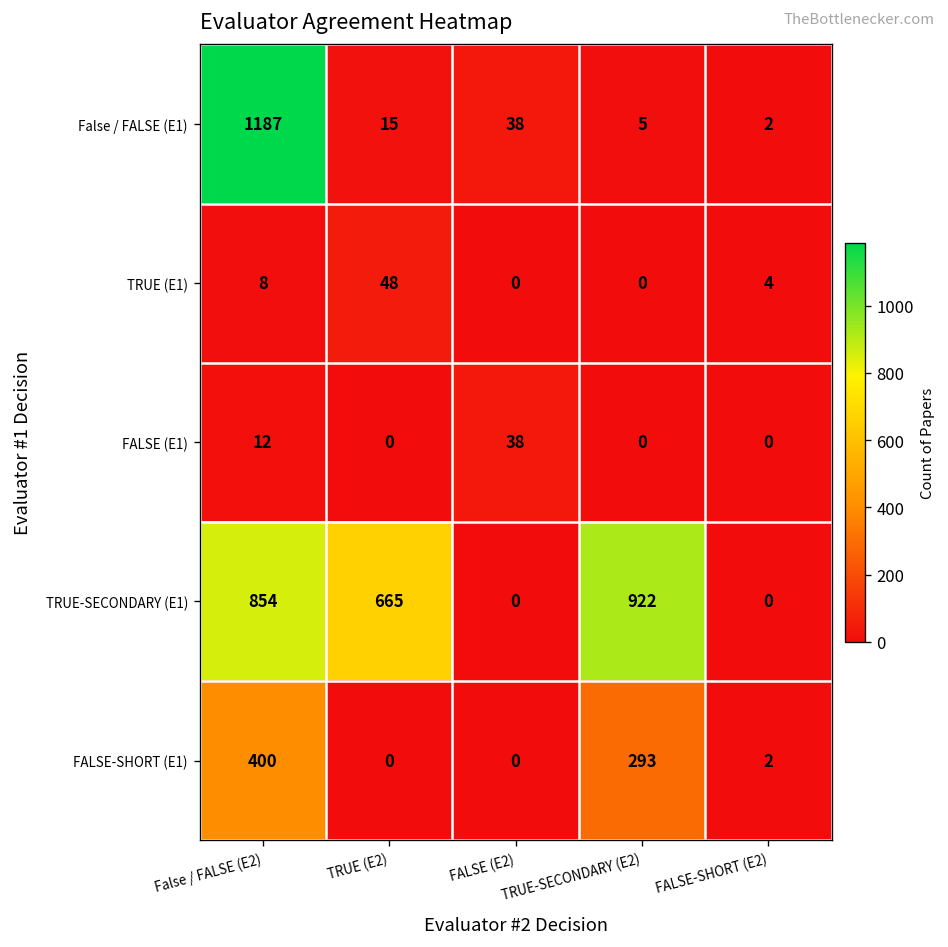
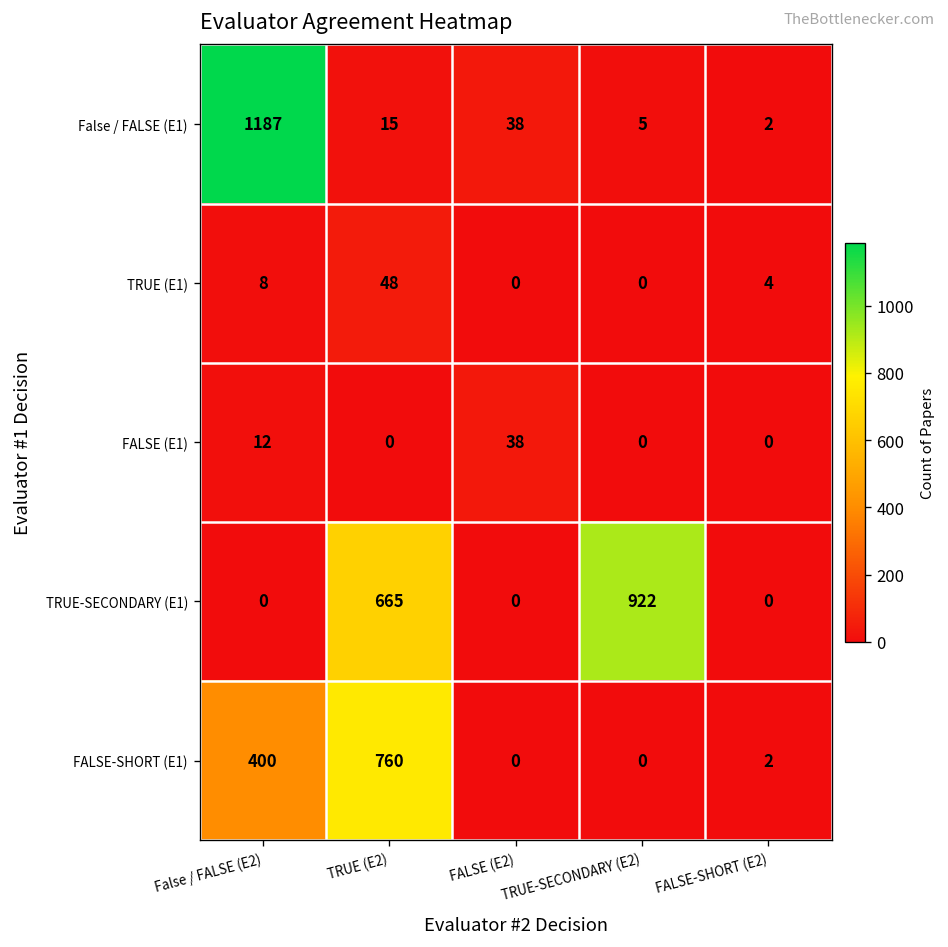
  {
    "False / FALSE (E1)": {
      "False / FALSE (E2)": 1187,
      "TRUE (E2)": 15,
      "FALSE (E2)": 38,
      "TRUE-SECONDARY (E2)": 5,
      "FALSE-SHORT (E2)": 2
    },
    "TRUE (E1)": {
      "False / FALSE (E2)": 8,
      "TRUE (E2)": 48,
      "FALSE (E2)": 0,
      "TRUE-SECONDARY (E2)": 0,
      "FALSE-SHORT (E2)": 4
    },
    "FALSE (E1)": {
      "False / FALSE (E2)": 12,
      "TRUE (E2)": 0,
      "FALSE (E2)": 38,
      "TRUE-SECONDARY (E2)": 0,
      "FALSE-SHORT (E2)": 0
    },
    "TRUE-SECONDARY (E1)": {
-     "False / FALSE (E2)": 854,
+     "False / FALSE (E2)": 0,
      "TRUE (E2)": 665,
      "FALSE (E2)": 0,
      "TRUE-SECONDARY (E2)": 922,
      "FALSE-SHORT (E2)": 0
    },
    "FALSE-SHORT (E1)": {
      "False / FALSE (E2)": 400,
-     "TRUE (E2)": 0,
+     "TRUE (E2)": 760,
      "FALSE (E2)": 0,
-     "TRUE-SECONDARY (E2)": 293,
+     "TRUE-SECONDARY (E2)": 0,
      "FALSE-SHORT (E2)": 2
    }
  }
